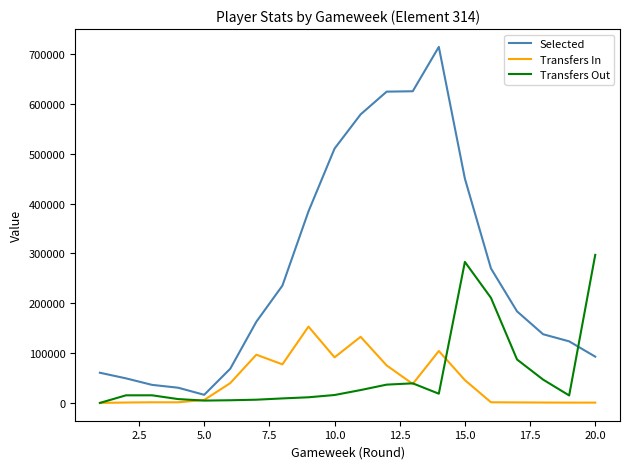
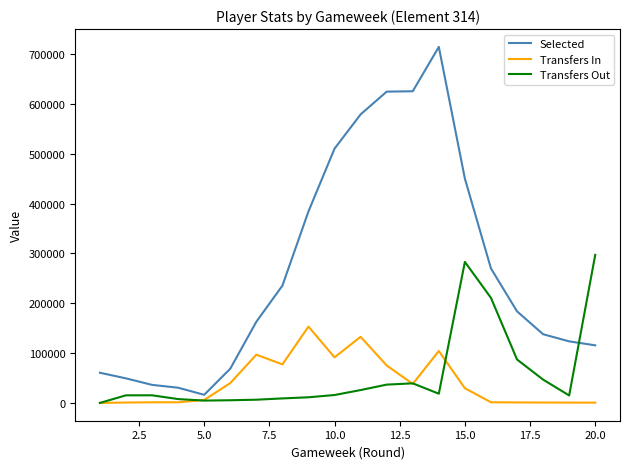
  {
    "Selected": {
      "5.0": 20000,
      "10.0": 510000,
      "15.0": 450000,
-     "20.0": 90000
+     "20.0": 120000
    },
    "Transfers In": {
      "10.0": 90000,
-     "15.0": 50000,
+     "15.0": 30000,
      "20.0": 0
    },
    "Transfers Out": {
      "10.0": 20000,
      "15.0": 280000,
      "20.0": 300000
    }
  }
